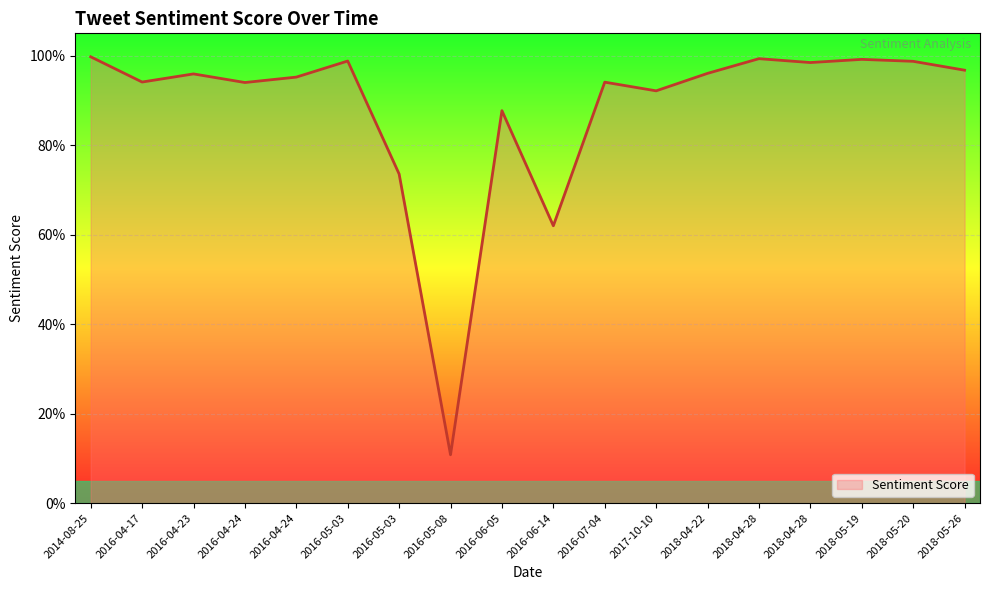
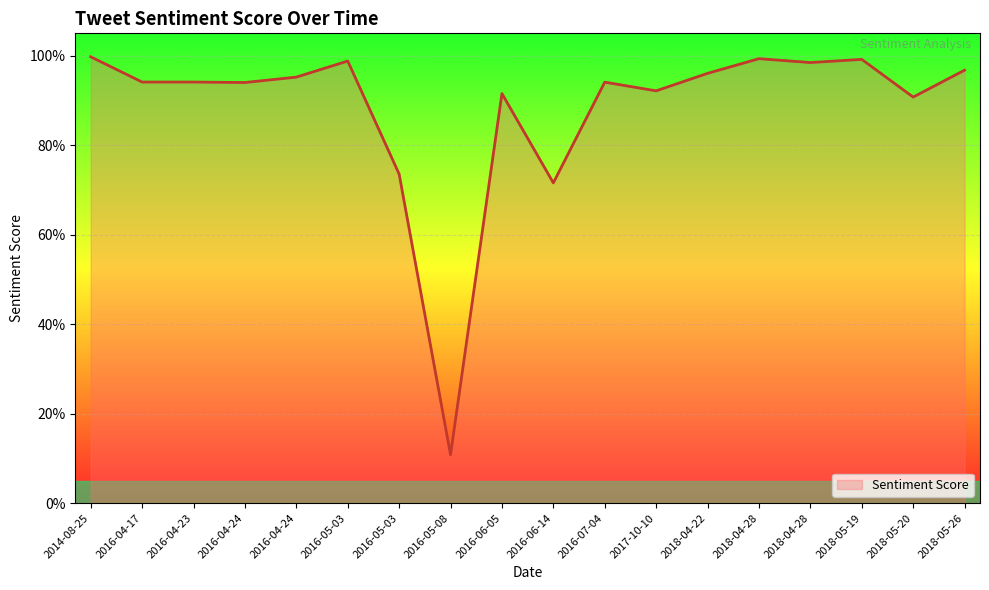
  {
    "2014-08-25": "100%",
    "2016-04-17": "94%",
-   "2016-04-23": "96%",
+   "2016-04-23": "94%",
    "2016-05-08": "11%",
-   "2016-06-05": "88%",
-   "2016-06-14": "62%",
+   "2016-06-05": "92%",
+   "2016-06-14": "72%",
    "2016-07-04": "94%",
    "2017-10-10": "92%",
    "2018-04-22": "96%",
    "2018-05-19": "99%",
-   "2018-05-20": "99%",
+   "2018-05-20": "91%",
    "2018-05-26": "97%"
  }
